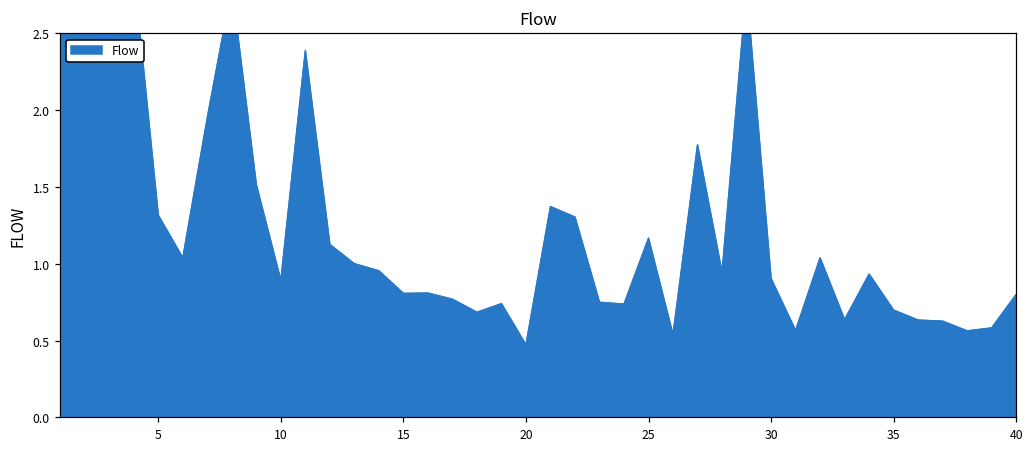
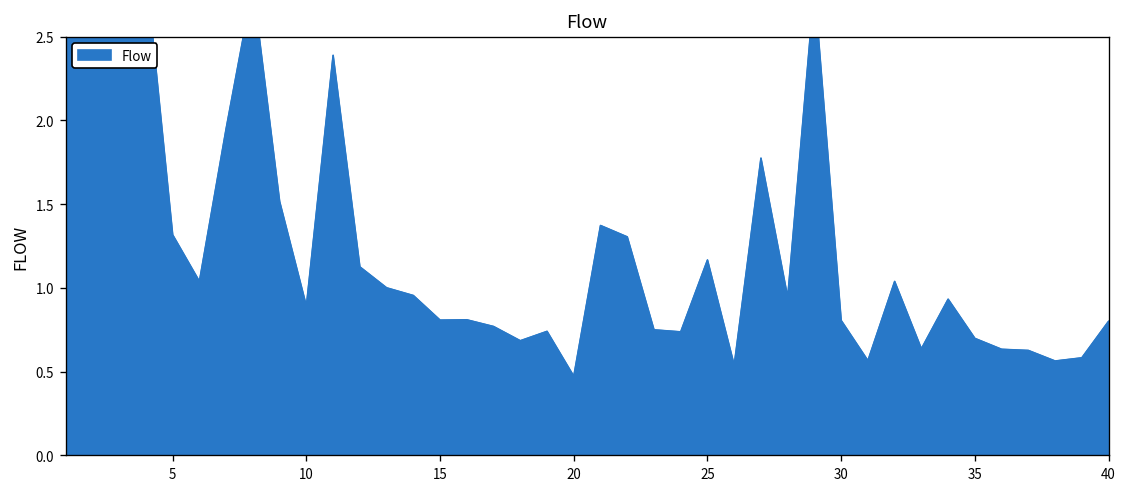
  {
    "5": 1.32,
    "10": 0.89,
    "15": 0.81,
    "20": 0.47,
    "25": 1.17,
-   "30": 0.90,
+   "30": 0.81,
    "35": 0.70,
    "40": 0.80
  }
